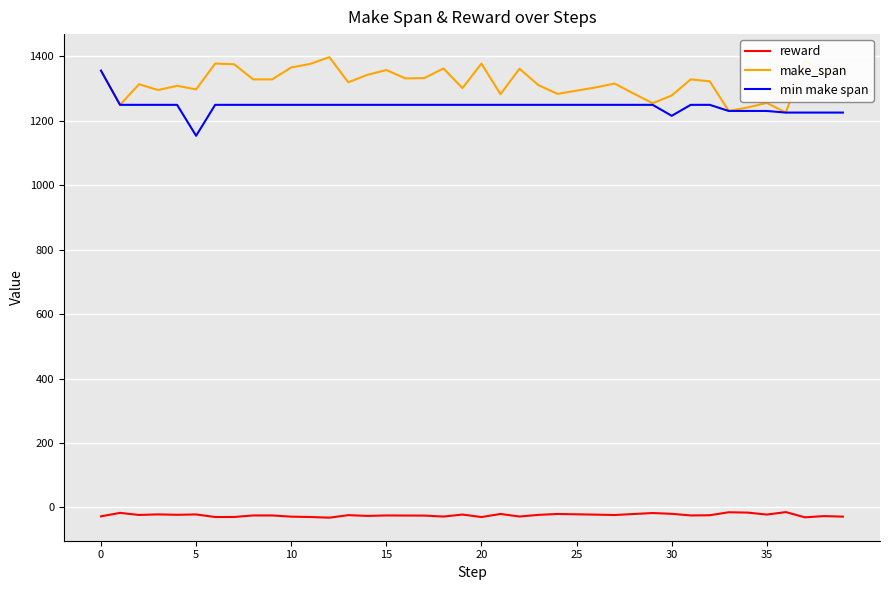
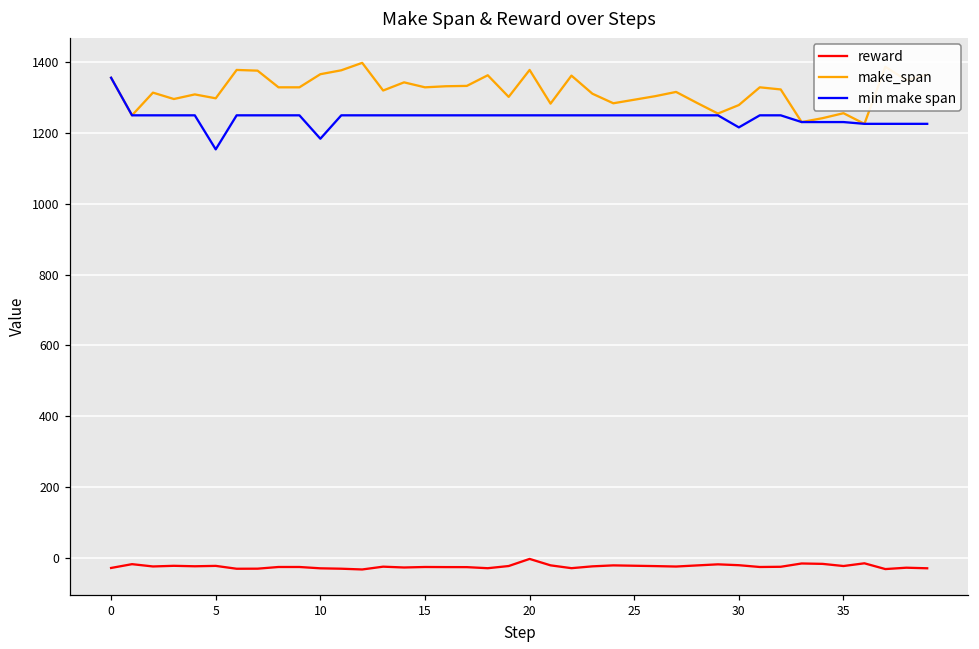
  {
    "reward": {
      "0": -30,
      "5": -20,
      "10": -30,
      "15": -20,
-     "20": -30,
+     "20": 0,
      "25": -20,
      "30": -20,
      "35": -20
    },
    "make_span": {
      "5": 1300,
      "10": 1370,
-     "15": 1360,
+     "15": 1330,
      "20": 1380,
      "25": 1290,
      "30": 1280,
      "35": 1260
    },
    "min make span": {
      "5": 1150,
-     "10": 1250,
+     "10": 1180,
      "15": 1250,
      "20": 1250,
      "25": 1250,
      "30": 1220,
      "35": 1230
    }
  }
